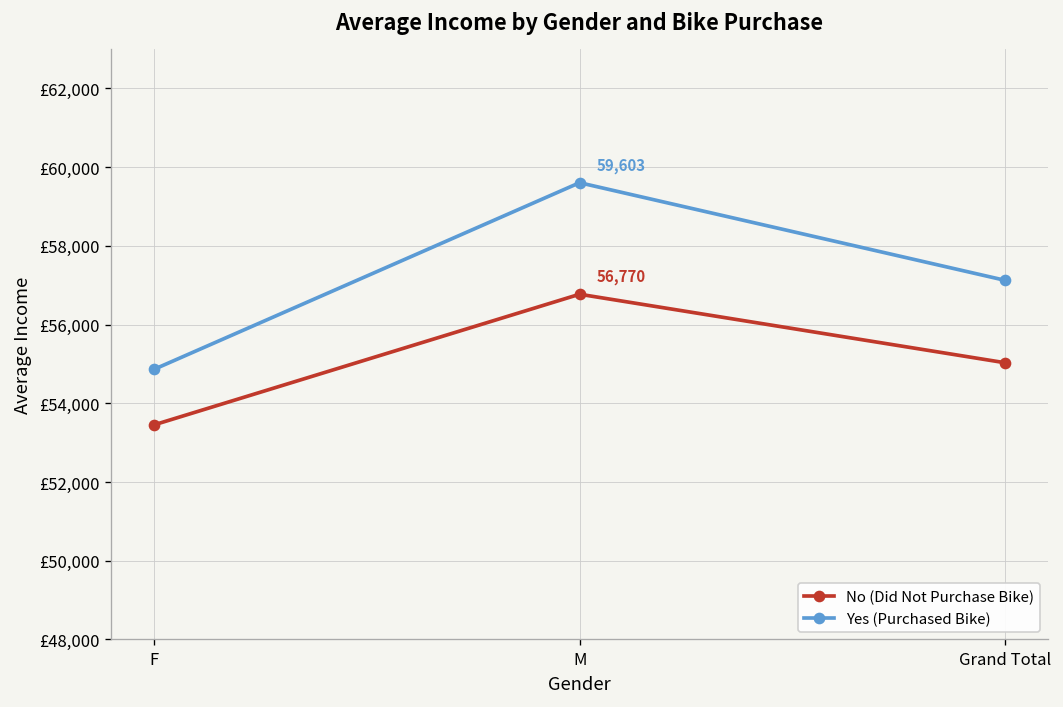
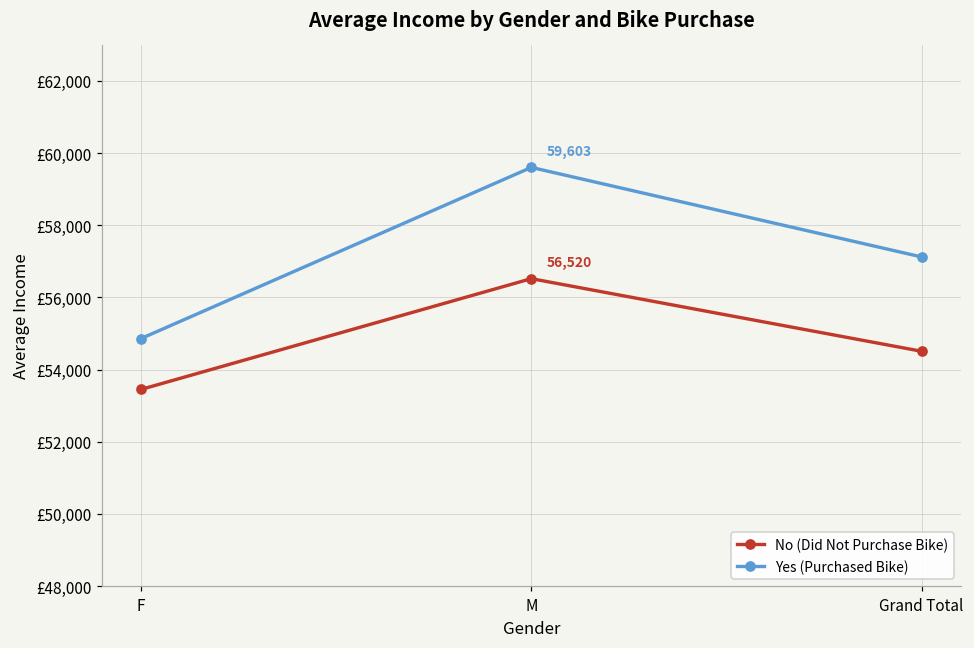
  {
    "No (Did Not Purchase Bike)": {
-     "M": "56,770",
-     "Grand Total": "£55,000"
+     "M": "56,520",
+     "Grand Total": "£54,500"
    },
    "Yes (Purchased Bike)": {
      "M": "59,603"
    }
  }
